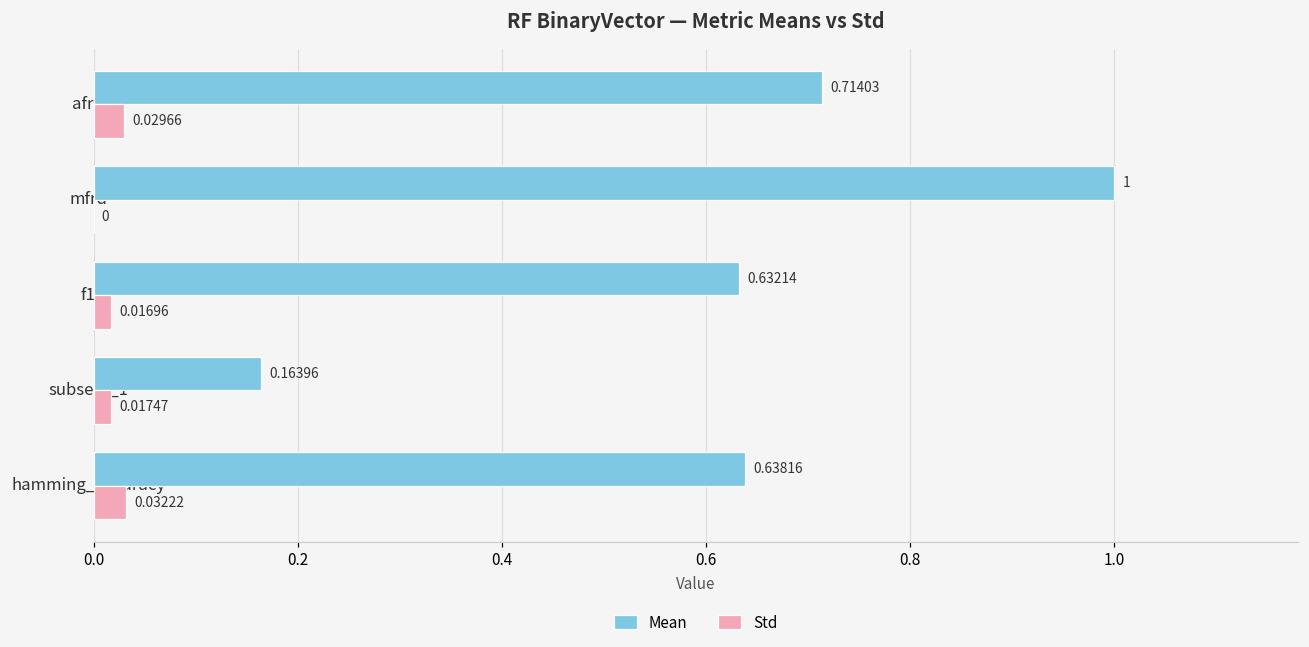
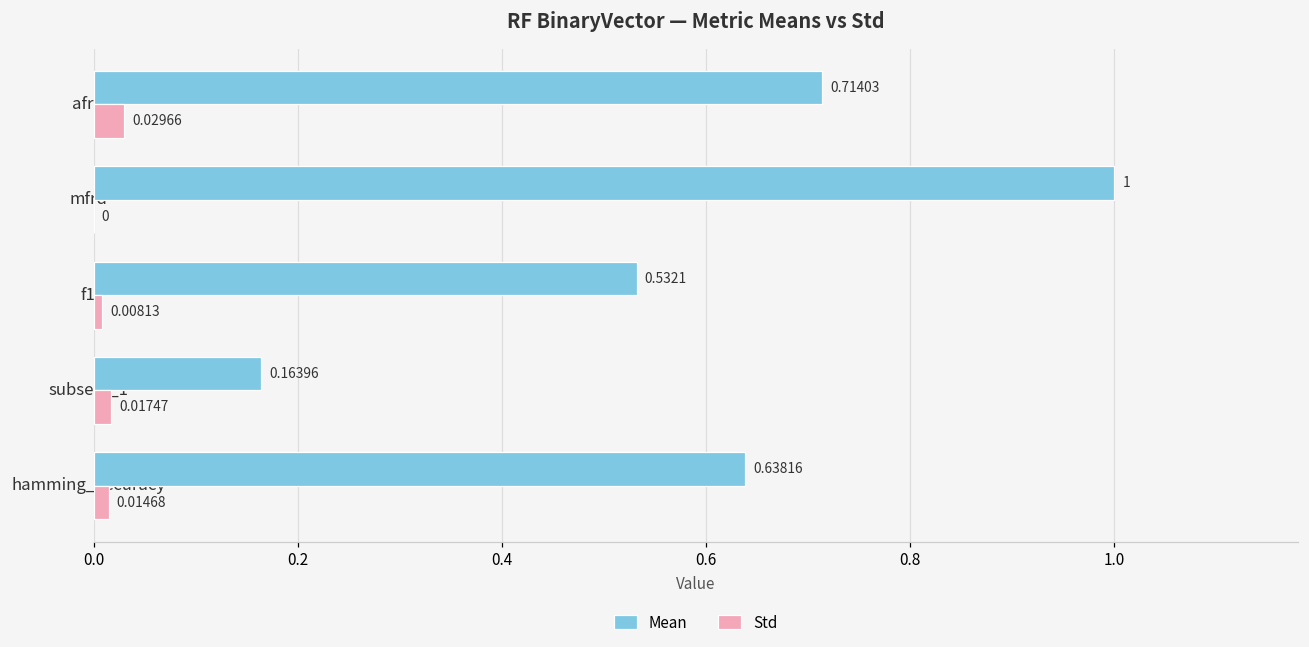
  {
    "Mean": {
      "afrd": 0.71403,
      "mfrd": 1,
-     "f1": 0.63214,
+     "f1": 0.5321,
      "subset0_1": 0.16396,
      "hamming_accuracy": 0.63816
    },
    "Std": {
      "afrd": 0.02966,
      "mfrd": 0,
-     "f1": 0.01696,
+     "f1": 0.00813,
      "subset0_1": 0.01747,
-     "hamming_accuracy": 0.03222
+     "hamming_accuracy": 0.01468
    }
  }
